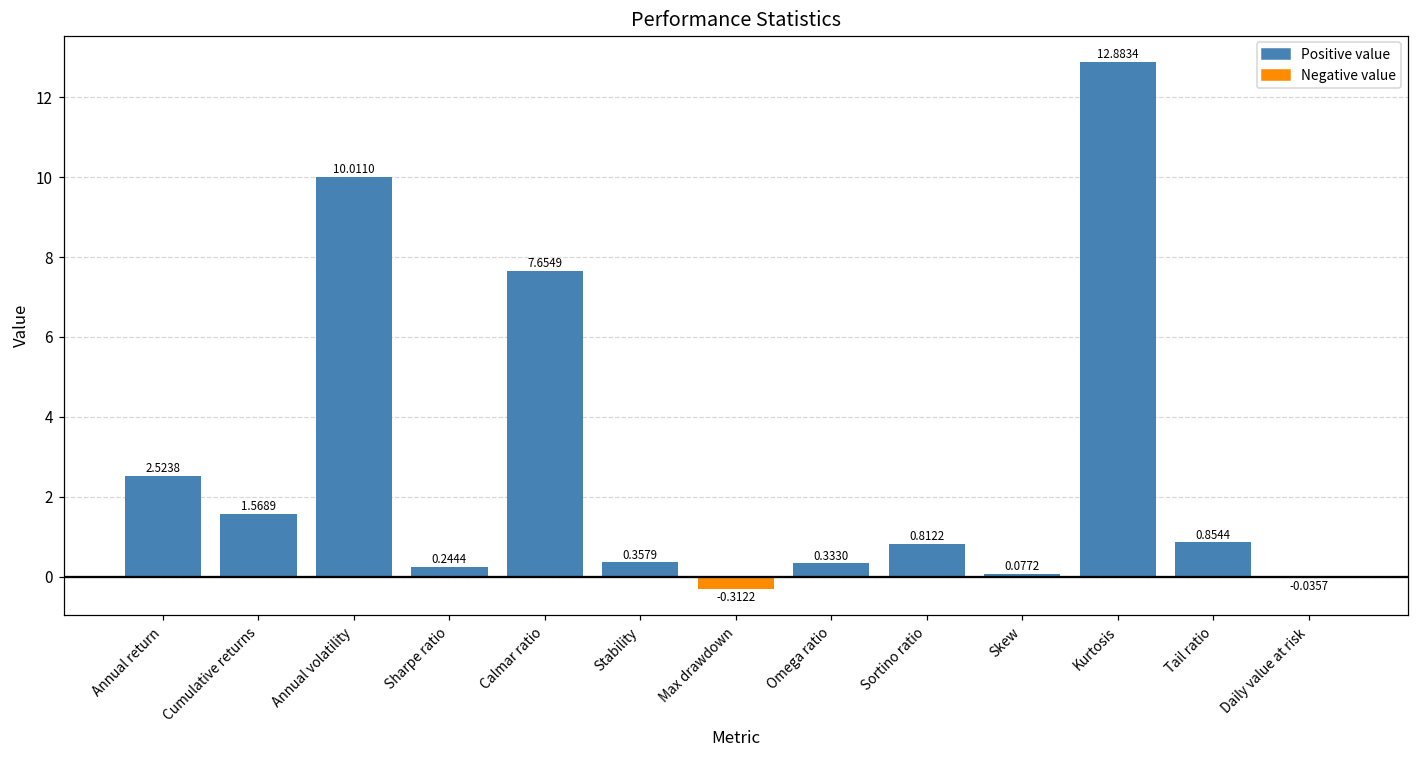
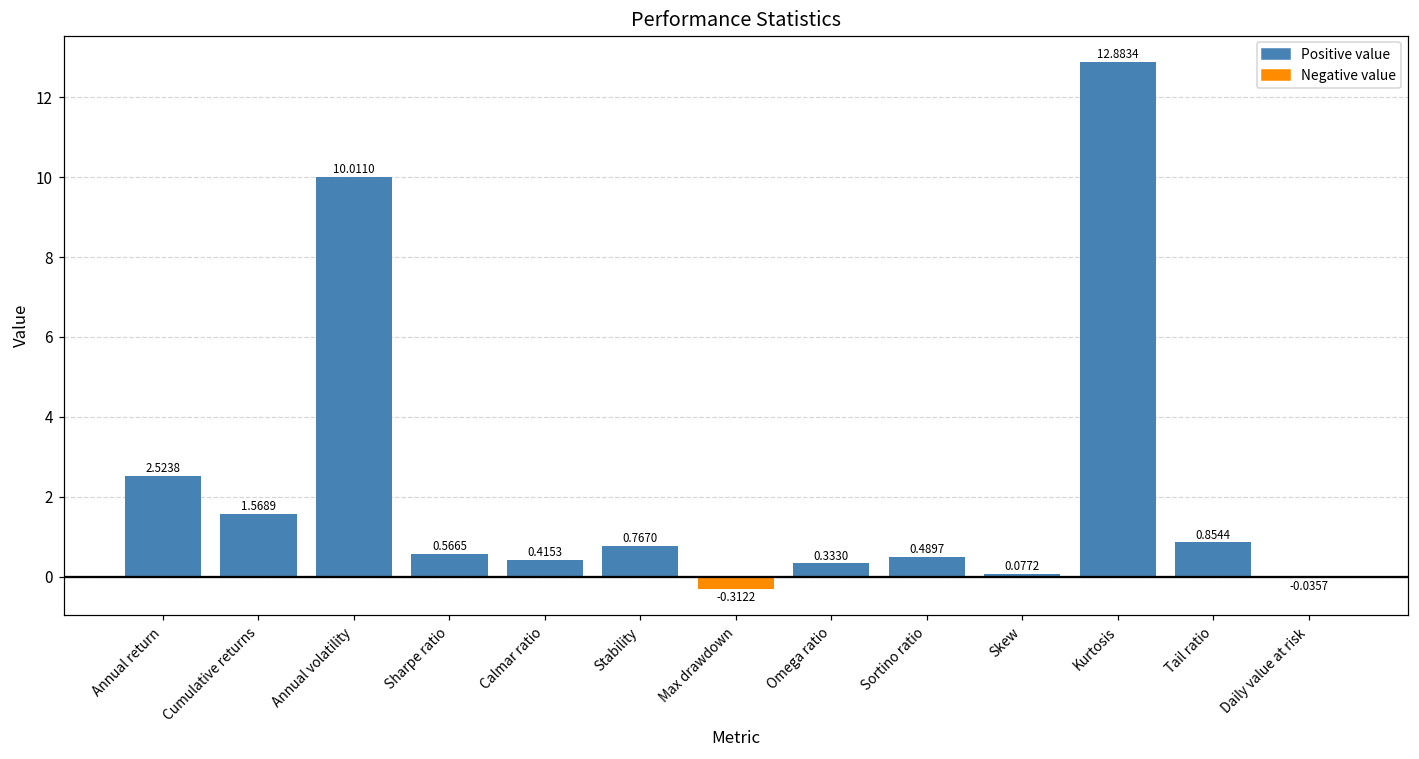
  {
    "Positive value": {
      "Annual return": 2.5238,
      "Cumulative returns": 1.5689,
      "Annual volatility": 10.0110,
-     "Sharpe ratio": 0.2444,
-     "Calmar ratio": 7.6549,
-     "Stability": 0.3579,
+     "Sharpe ratio": 0.5665,
+     "Calmar ratio": 0.4153,
+     "Stability": 0.7670,
      "Omega ratio": 0.3330,
-     "Sortino ratio": 0.8122,
+     "Sortino ratio": 0.4897,
      "Skew": 0.0772,
      "Kurtosis": 12.8834,
      "Tail ratio": 0.8544
    },
    "Negative value": {
      "Max drawdown": -0.3122,
      "Daily value at risk": -0.0357
    }
  }
